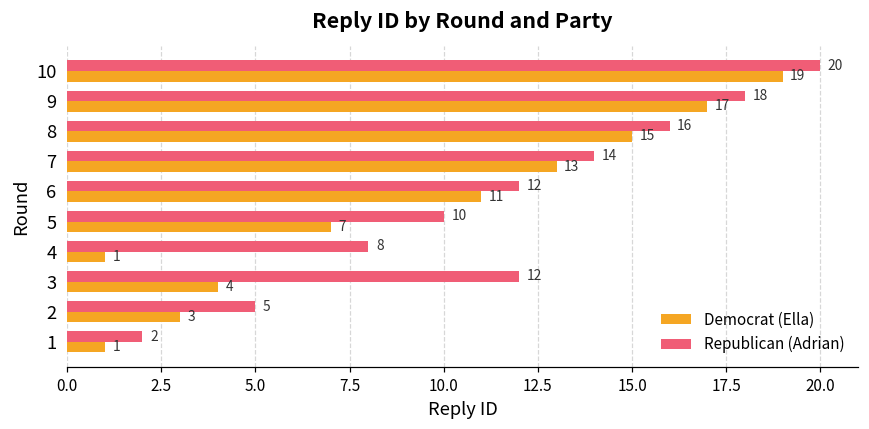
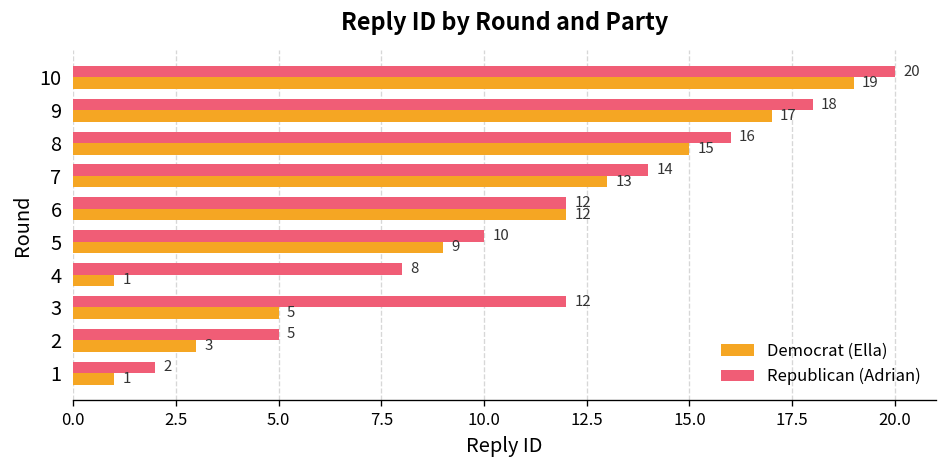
  {
    "Democrat (Ella)": {
      "10": 19,
      "9": 17,
      "8": 15,
      "7": 13,
-     "6": 11,
-     "5": 7,
+     "6": 12,
+     "5": 9,
      "4": 1,
-     "3": 4,
+     "3": 5,
      "2": 3,
      "1": 1
    },
    "Republican (Adrian)": {
      "10": 20,
      "9": 18,
      "8": 16,
      "7": 14,
      "6": 12,
      "5": 10,
      "4": 8,
      "3": 12,
      "2": 5,
      "1": 2
    }
  }
